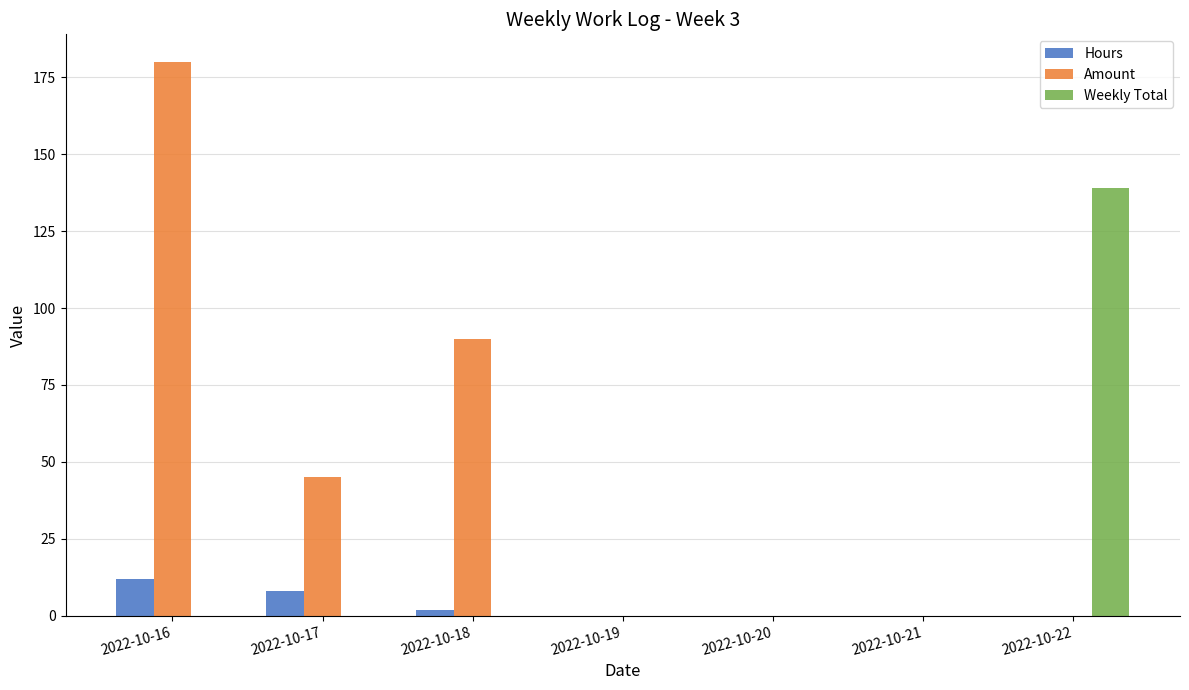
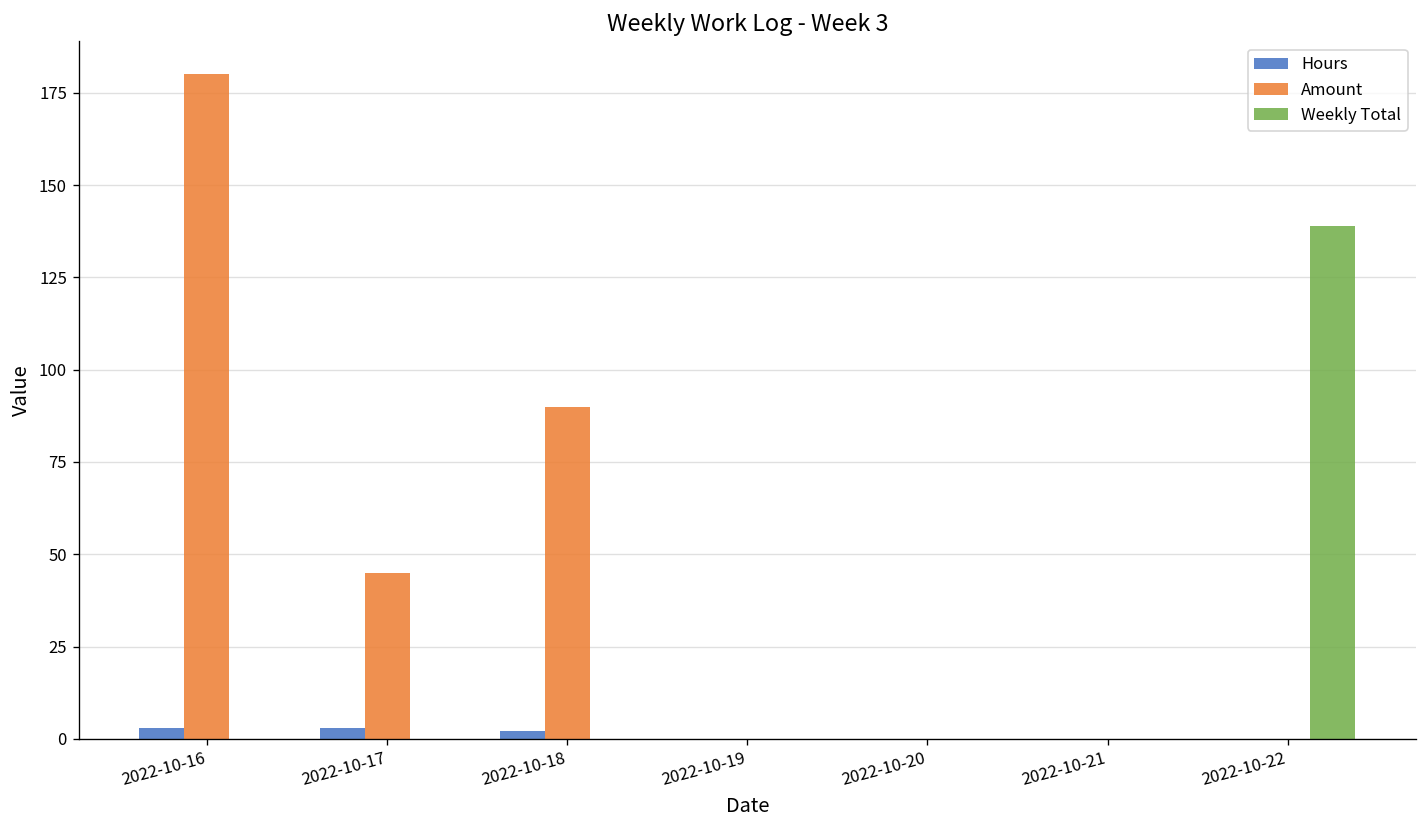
  {
    "Hours": {
-     "2022-10-16": 12,
-     "2022-10-17": 8,
+     "2022-10-16": 3,
+     "2022-10-17": 3,
      "2022-10-18": 2,
      "2022-10-19": 0,
      "2022-10-20": 0,
      "2022-10-21": 0,
      "2022-10-22": 0
    },
    "Amount": {
      "2022-10-16": 180,
      "2022-10-17": 45,
      "2022-10-18": 90,
      "2022-10-19": 0,
      "2022-10-20": 0,
      "2022-10-21": 0,
      "2022-10-22": 0
    },
    "Weekly Total": {
      "2022-10-16": 0,
      "2022-10-17": 0,
      "2022-10-18": 0,
      "2022-10-19": 0,
      "2022-10-20": 0,
      "2022-10-21": 0,
      "2022-10-22": 139
    }
  }
